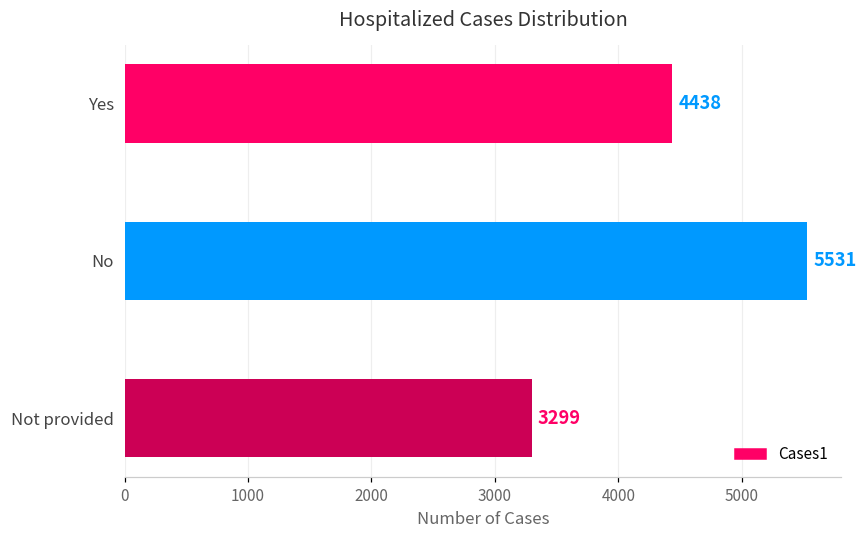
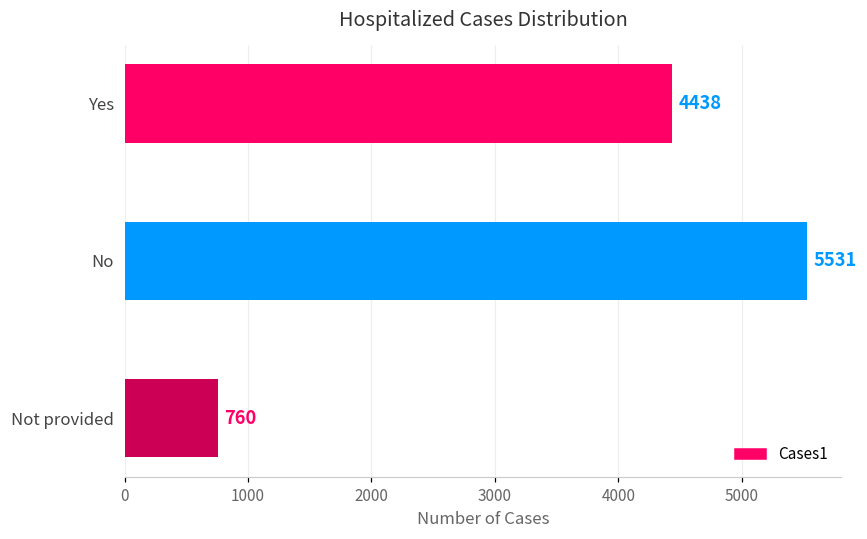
  {
    "Yes": 4438,
    "No": 5531,
-   "Not provided": 3299
+   "Not provided": 760
  }
